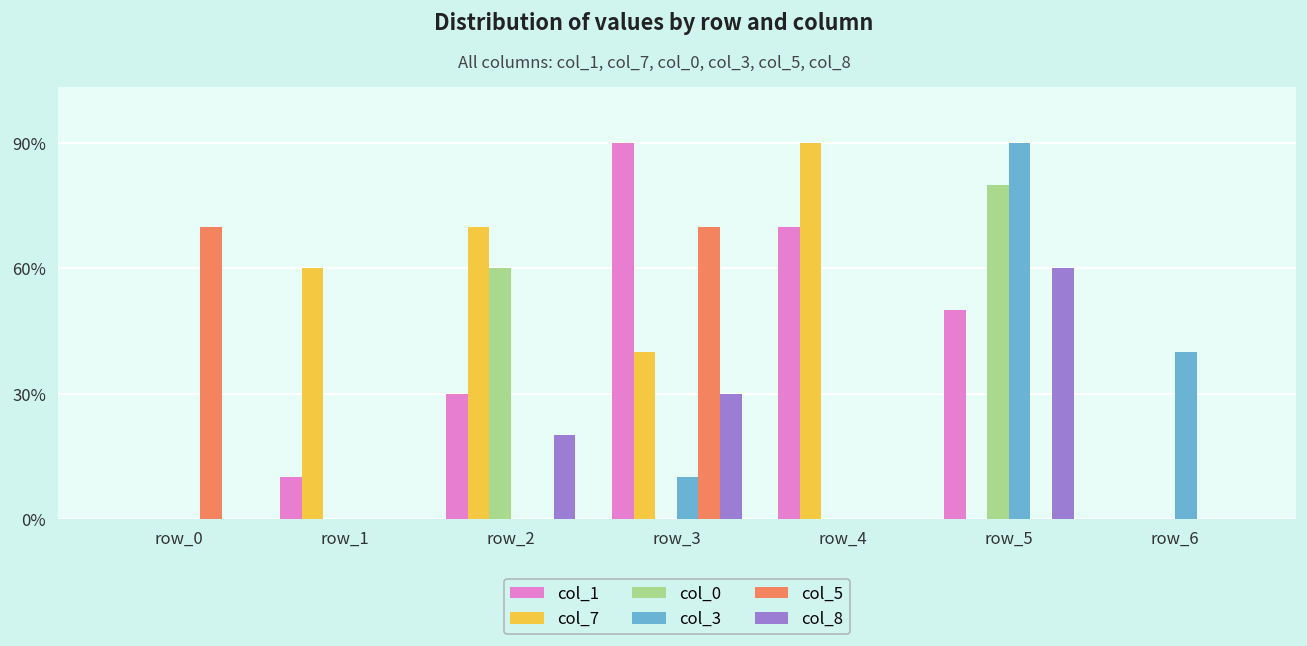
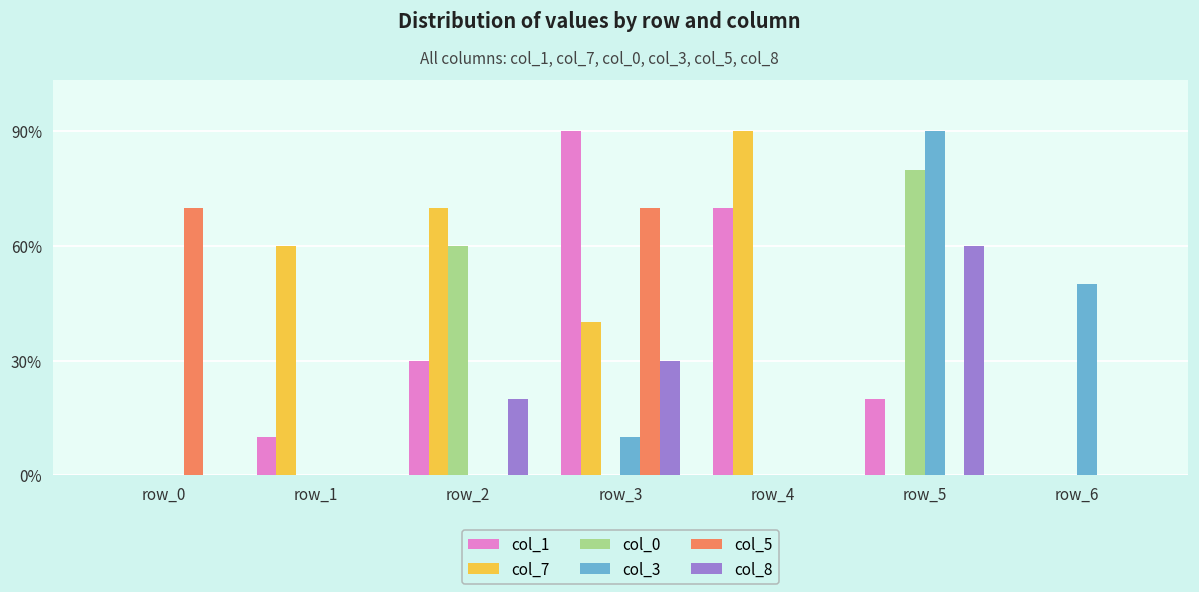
  {
    "col_1": {
      "row_0": "0%",
      "row_1": "10%",
      "row_2": "30%",
      "row_3": "90%",
      "row_4": "70%",
-     "row_5": "50%",
+     "row_5": "20%",
      "row_6": "0%"
    },
    "col_7": {
      "row_0": "0%",
      "row_1": "60%",
      "row_2": "70%",
      "row_3": "40%",
      "row_4": "90%",
      "row_5": "0%",
      "row_6": "0%"
    },
    "col_0": {
      "row_0": "0%",
      "row_1": "0%",
      "row_2": "60%",
      "row_3": "0%",
      "row_4": "0%",
      "row_5": "80%",
      "row_6": "0%"
    },
    "col_3": {
      "row_0": "0%",
      "row_1": "0%",
      "row_2": "0%",
      "row_3": "10%",
      "row_4": "0%",
      "row_5": "90%",
-     "row_6": "40%"
+     "row_6": "50%"
    },
    "col_5": {
      "row_0": "70%",
      "row_1": "0%",
      "row_2": "0%",
      "row_3": "70%",
      "row_4": "0%",
      "row_5": "0%",
      "row_6": "0%"
    },
    "col_8": {
      "row_0": "0%",
      "row_1": "0%",
      "row_2": "20%",
      "row_3": "30%",
      "row_4": "0%",
      "row_5": "60%",
      "row_6": "0%"
    }
  }
